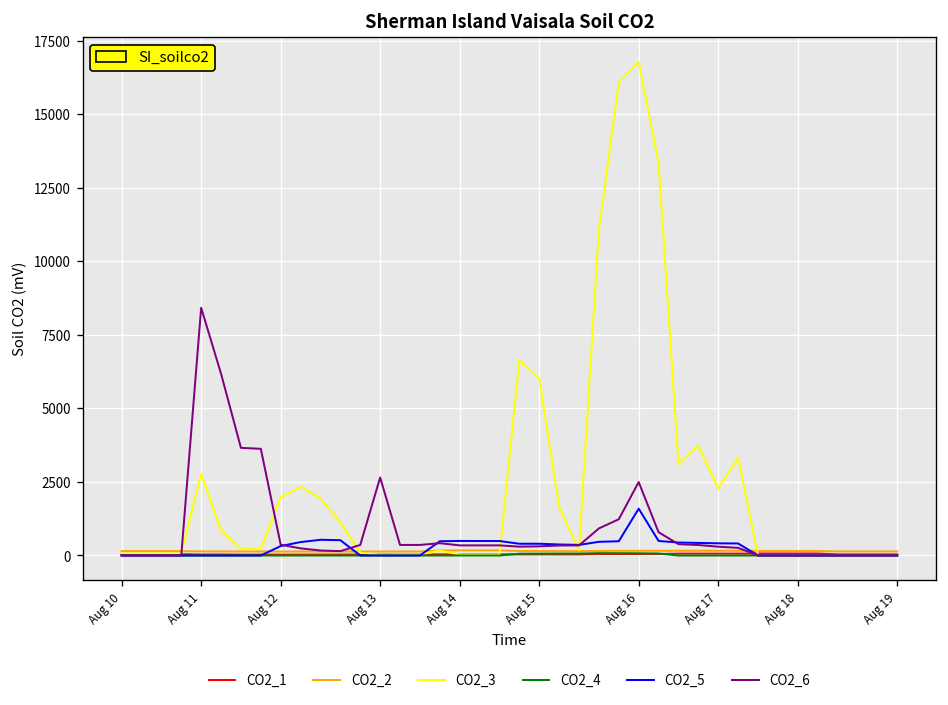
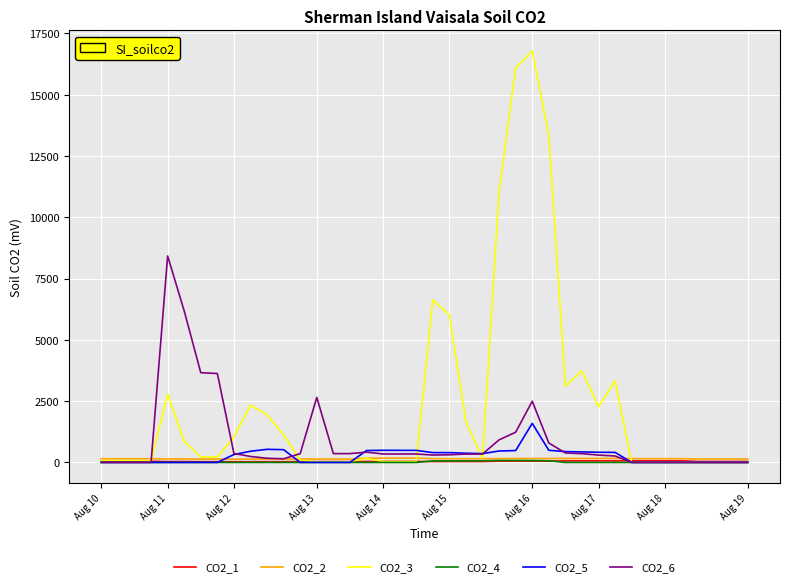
  {
    "CO2_2": {
      "Aug 11": 100,
      "Aug 13": 100,
      "Aug 14": 200
    },
    "CO2_3": {
      "Aug 11": 2800,
-     "Aug 12": 2000,
+     "Aug 12": 1000,
      "Aug 15": 6000,
      "Aug 16": 16800,
      "Aug 17": 2300
    },
    "CO2_5": {
      "Aug 14": 500,
      "Aug 16": 1600,
      "Aug 17": 400
    },
    "CO2_6": {
      "Aug 11": 8400,
      "Aug 13": 2700,
      "Aug 14": 300,
      "Aug 16": 2500,
      "Aug 17": 300
    }
  }
